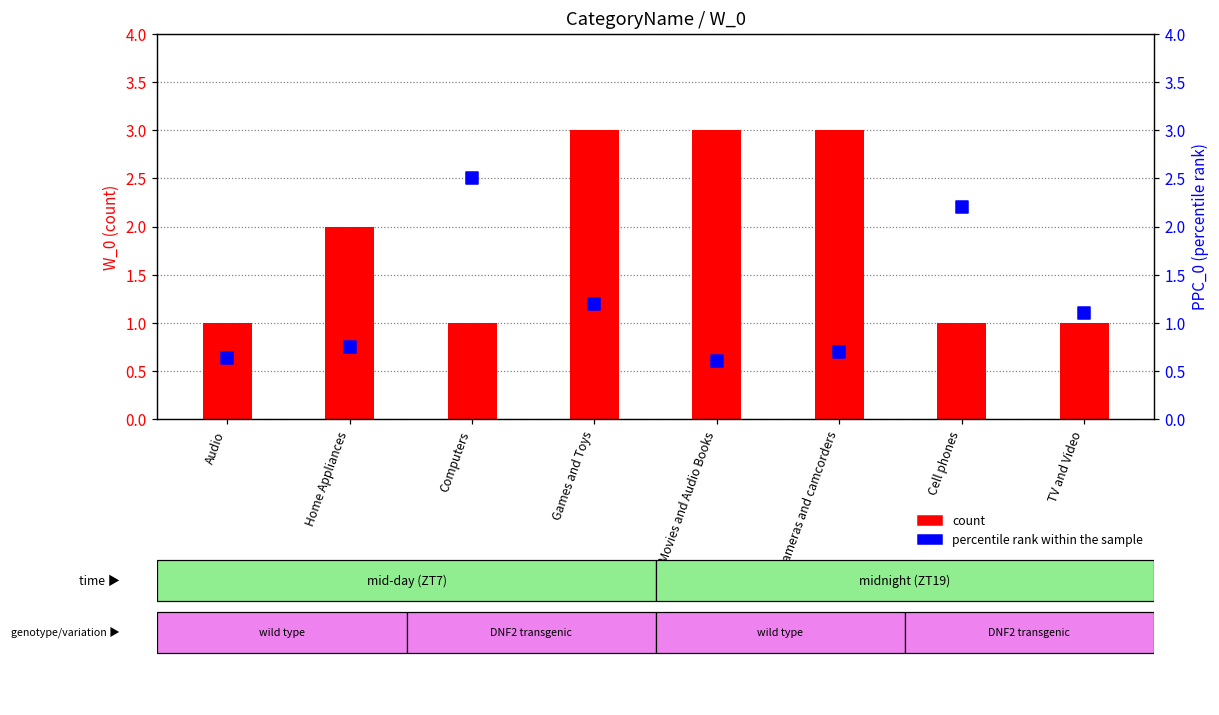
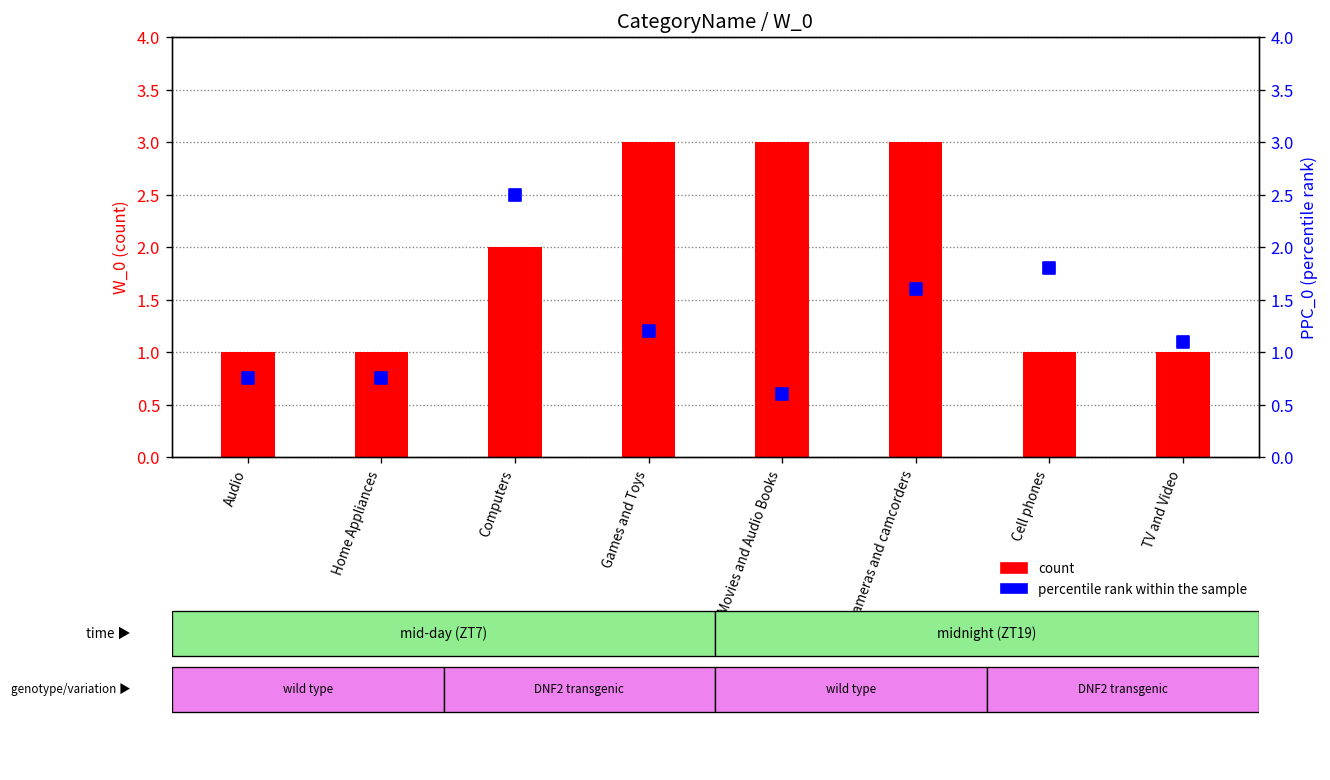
  {
    "count": {
      "Audio": 1,
-     "Home Appliances": 2,
-     "Computers": 1,
+     "Home Appliances": 1,
+     "Computers": 2,
      "Games and Toys": 3,
      "Cameras and camcorders": 3,
      "Cell phones": 1,
      "TV and Video": 1
    },
    "percentile rank within the sample": {
-     "Audio": 0.6,
-     "Cameras and camcorders": 0.7,
-     "Cell phones": 2.2
+     "Audio": 0.8,
+     "Cameras and camcorders": 1.6,
+     "Cell phones": 1.8
    }
  }
